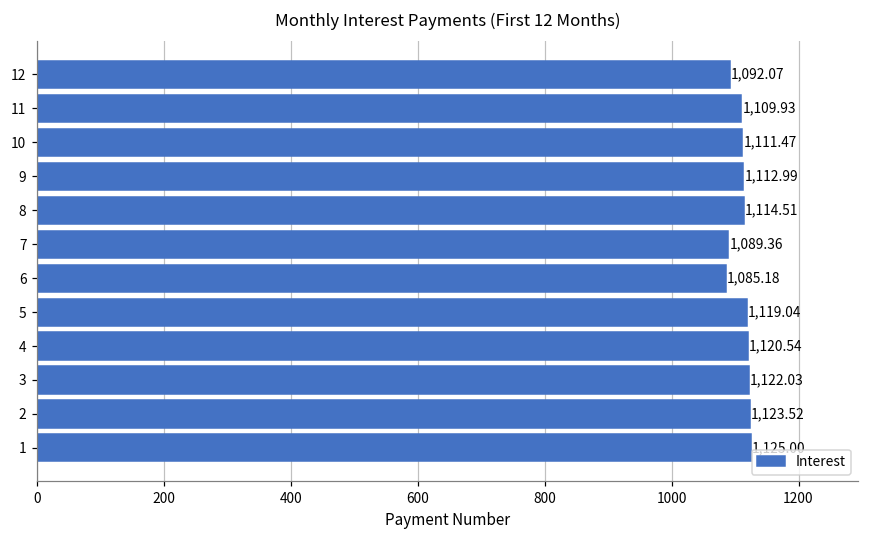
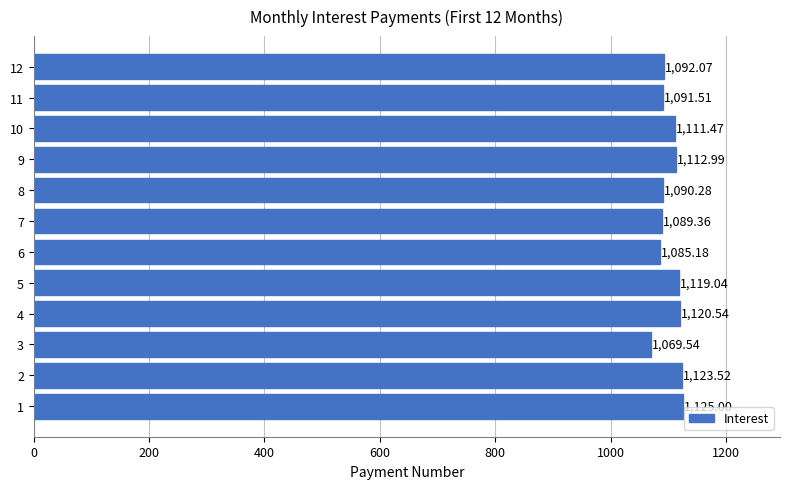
  {
    "12": "1,092.07",
-   "11": "1,109.93",
+   "11": "1,091.51",
    "10": "1,111.47",
    "9": "1,112.99",
-   "8": "1,114.51",
+   "8": "1,090.28",
    "7": "1,089.36",
    "6": "1,085.18",
    "5": "1,119.04",
    "4": "1,120.54",
-   "3": "1,122.03",
+   "3": "1,069.54",
    "2": "1,123.52"
  }
